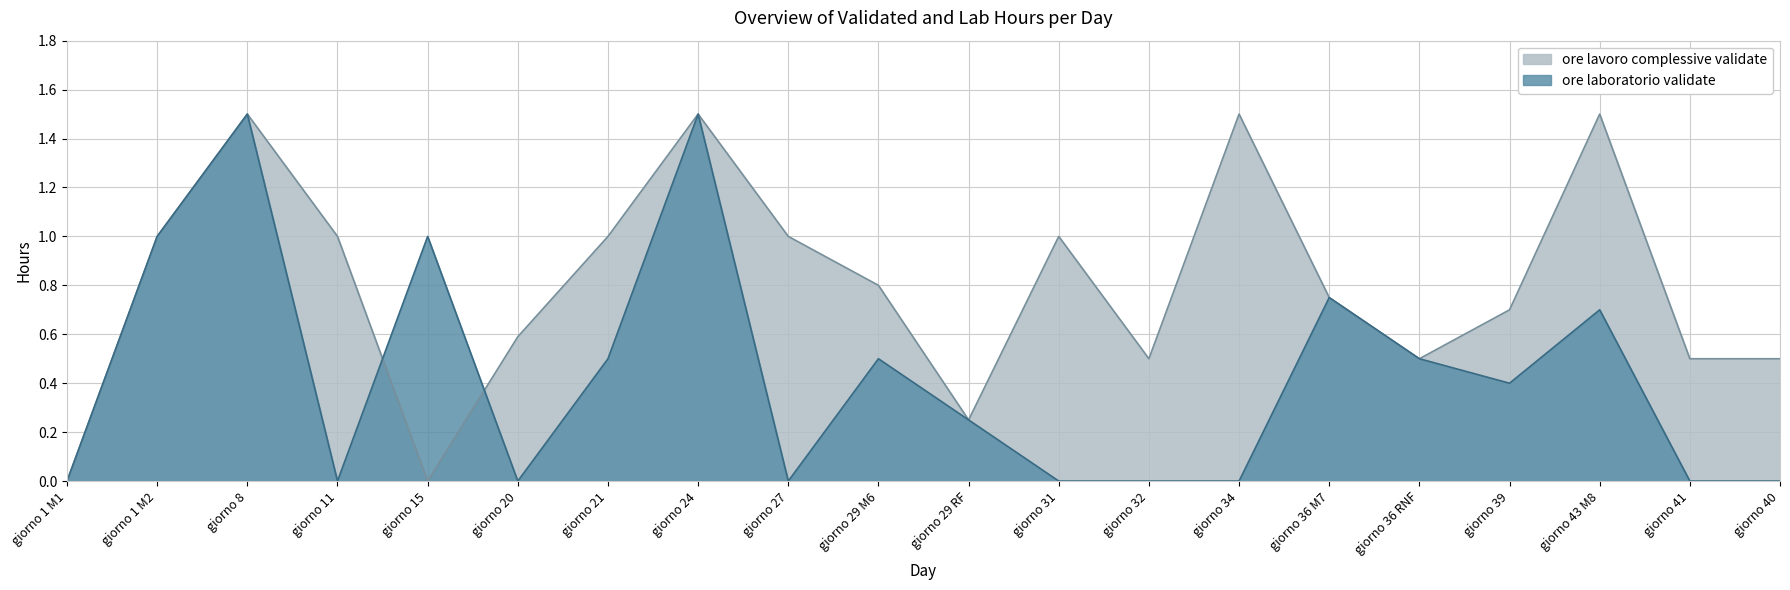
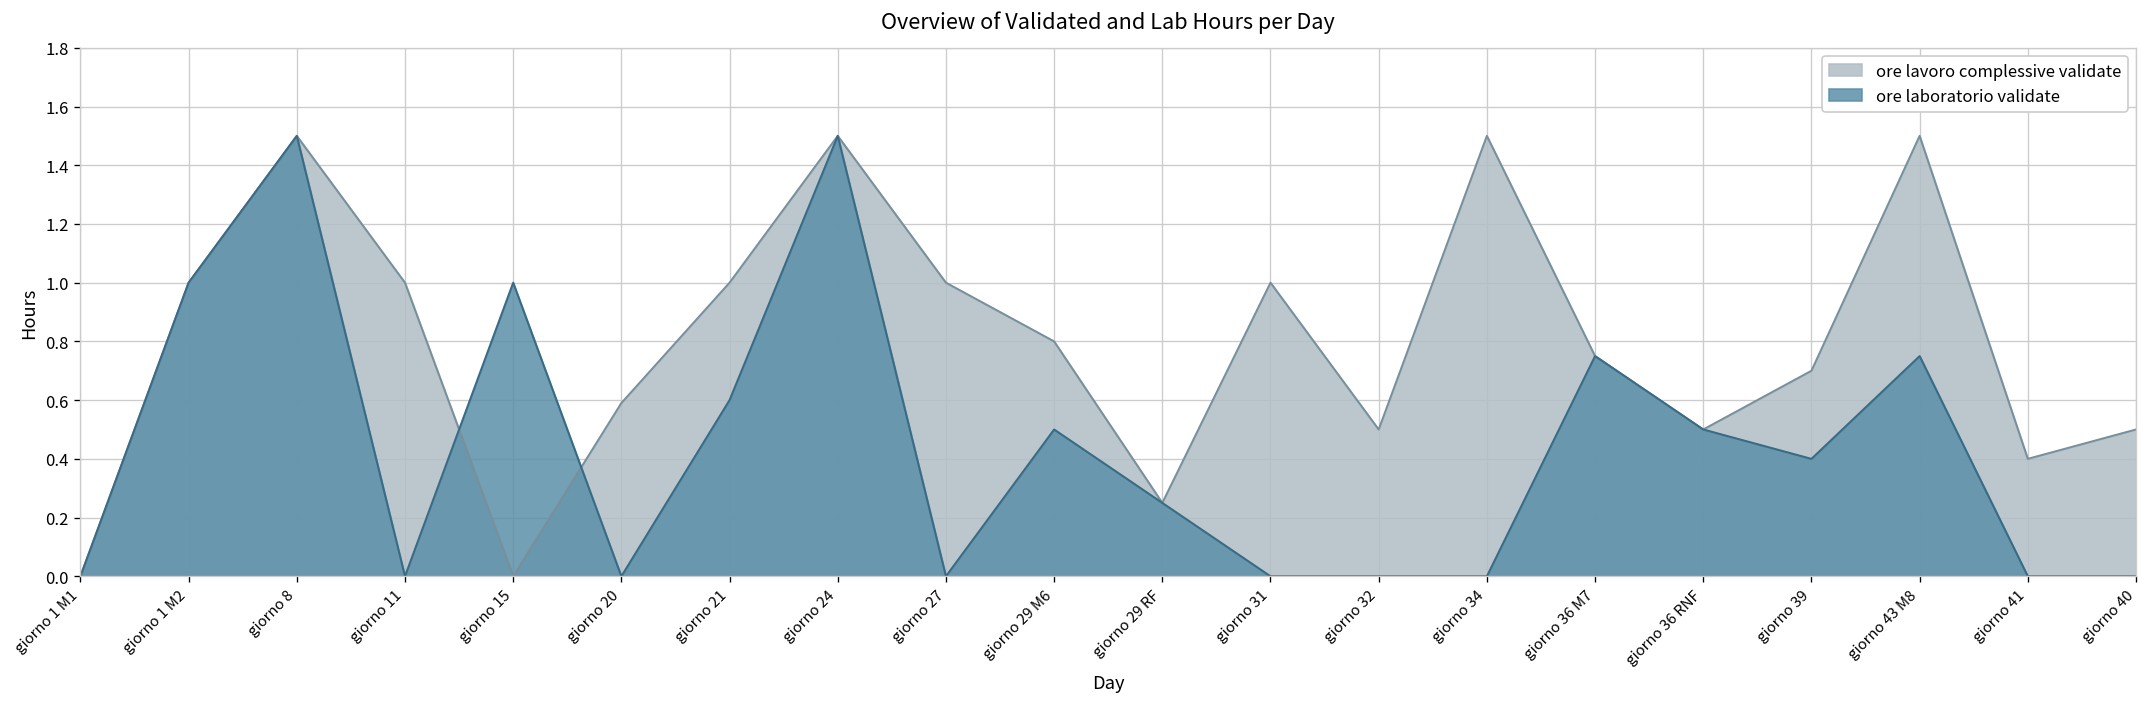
  {
    "ore lavoro complessive validate": {
      "giorno 11": 1.0,
      "giorno 15": 0.0,
      "giorno 20": 0.6,
      "giorno 21": 1.0,
      "giorno 27": 1.0,
      "giorno 29 M6": 0.8,
      "giorno 31": 1.0,
      "giorno 32": 0.5,
      "giorno 34": 1.5,
      "giorno 39": 0.7,
      "giorno 43 M8": 1.5,
-     "giorno 41": 0.5,
+     "giorno 41": 0.4,
      "giorno 40": 0.5
    },
    "ore laboratorio validate": {
      "giorno 11": 0.00,
      "giorno 15": 1.00,
      "giorno 20": 0.00,
-     "giorno 21": 0.5,
+     "giorno 21": 0.6,
      "giorno 27": 0.00,
      "giorno 29 M6": 0.50,
      "giorno 31": 0.00,
      "giorno 32": 0.00,
      "giorno 34": 0.00,
      "giorno 39": 0.40,
-     "giorno 43 M8": 0.70,
+     "giorno 43 M8": 0.75,
      "giorno 41": 0.00,
      "giorno 40": 0.00
    }
  }
